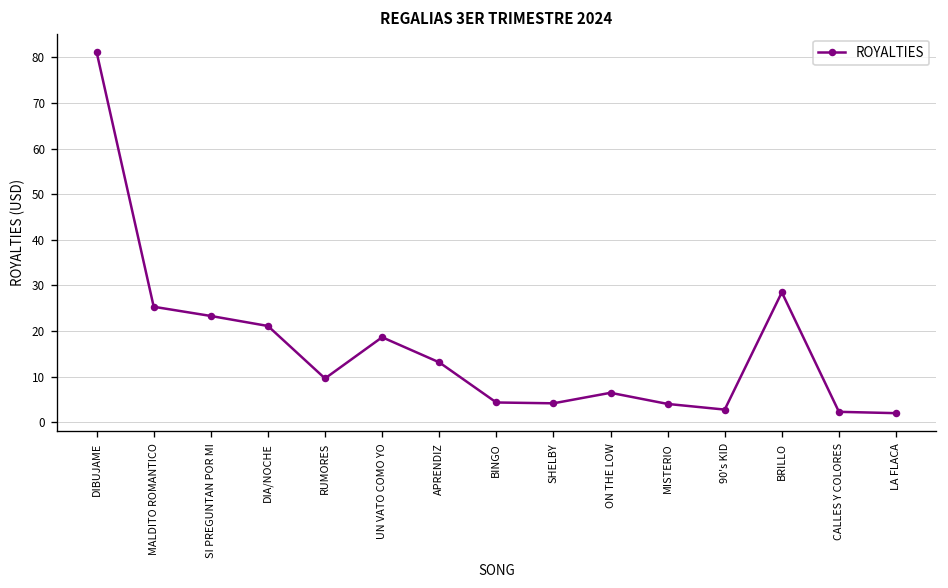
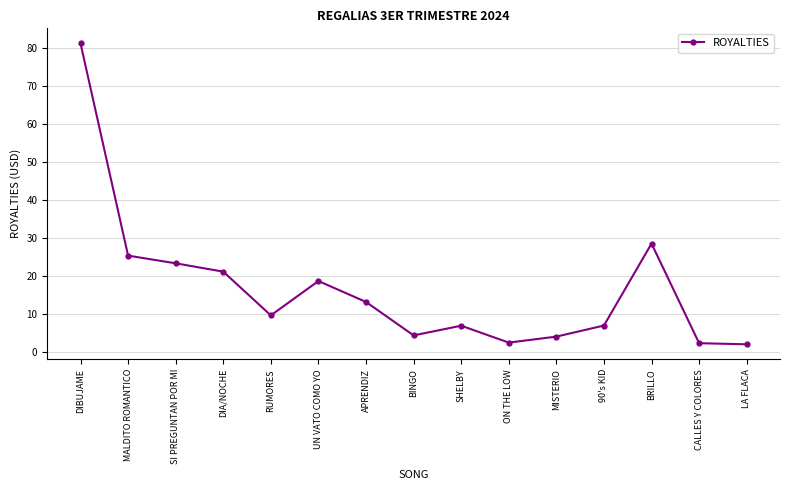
  {
    "DIBUJAME": 81,
    "MALDITO ROMANTICO": 25,
    "SI PREGUNTAN POR MI": 23,
    "DIA/NOCHE": 21,
    "RUMORES": 10,
    "UN VATO COMO YO": 19,
    "APRENDIZ": 13,
    "BINGO": 4,
-   "SHELBY": 4,
-   "ON THE LOW": 6,
+   "SHELBY": 7,
+   "ON THE LOW": 2,
    "MISTERIO": 4,
-   "90's KID": 3,
+   "90's KID": 7,
    "BRILLO": 28,
    "CALLES Y COLORES": 2,
    "LA FLACA": 2
  }
